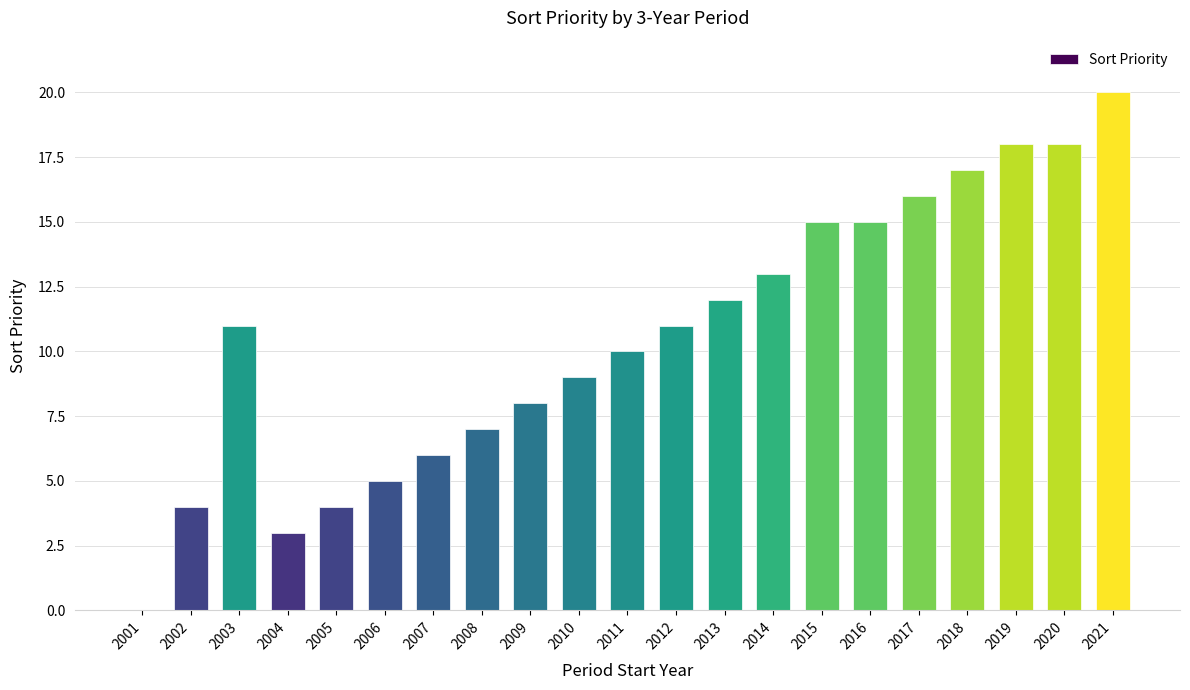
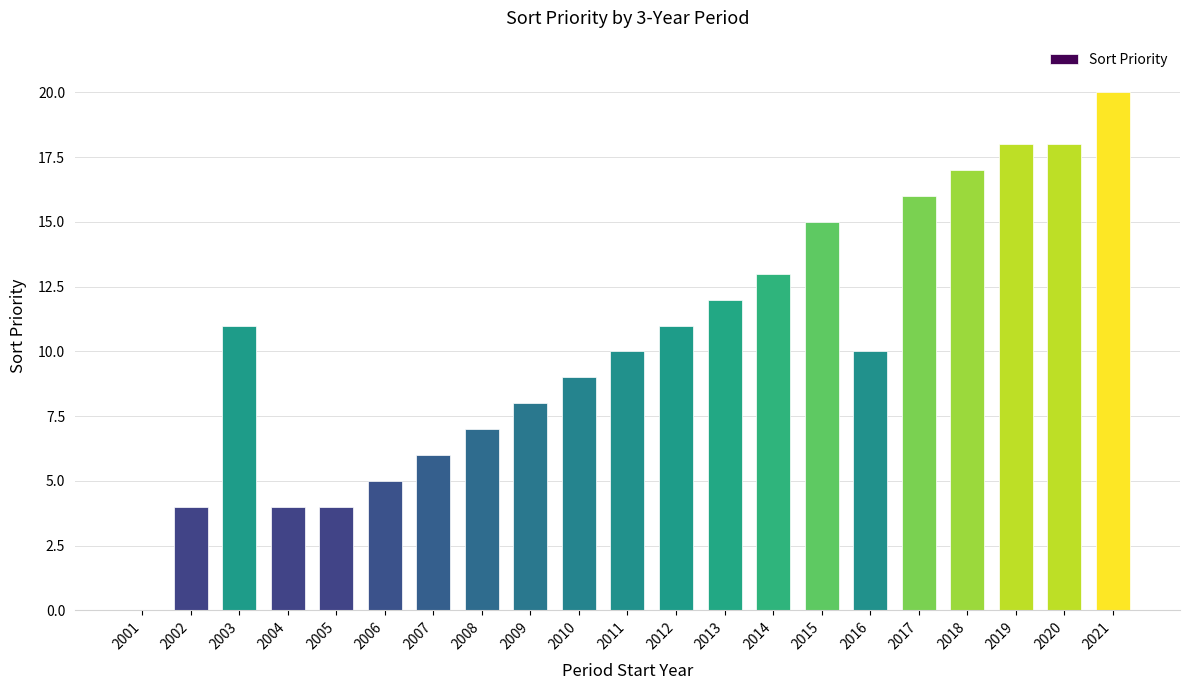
  {
    "2001": 0,
    "2002": 4,
    "2003": 11,
-   "2004": 3,
+   "2004": 4,
    "2005": 4,
    "2006": 5,
    "2007": 6,
    "2008": 7,
    "2009": 8,
    "2010": 9,
    "2011": 10,
    "2012": 11,
    "2013": 12,
    "2014": 13,
    "2015": 15,
-   "2016": 15,
+   "2016": 10,
    "2017": 16,
    "2018": 17,
    "2019": 18,
    "2020": 18,
    "2021": 20
  }
